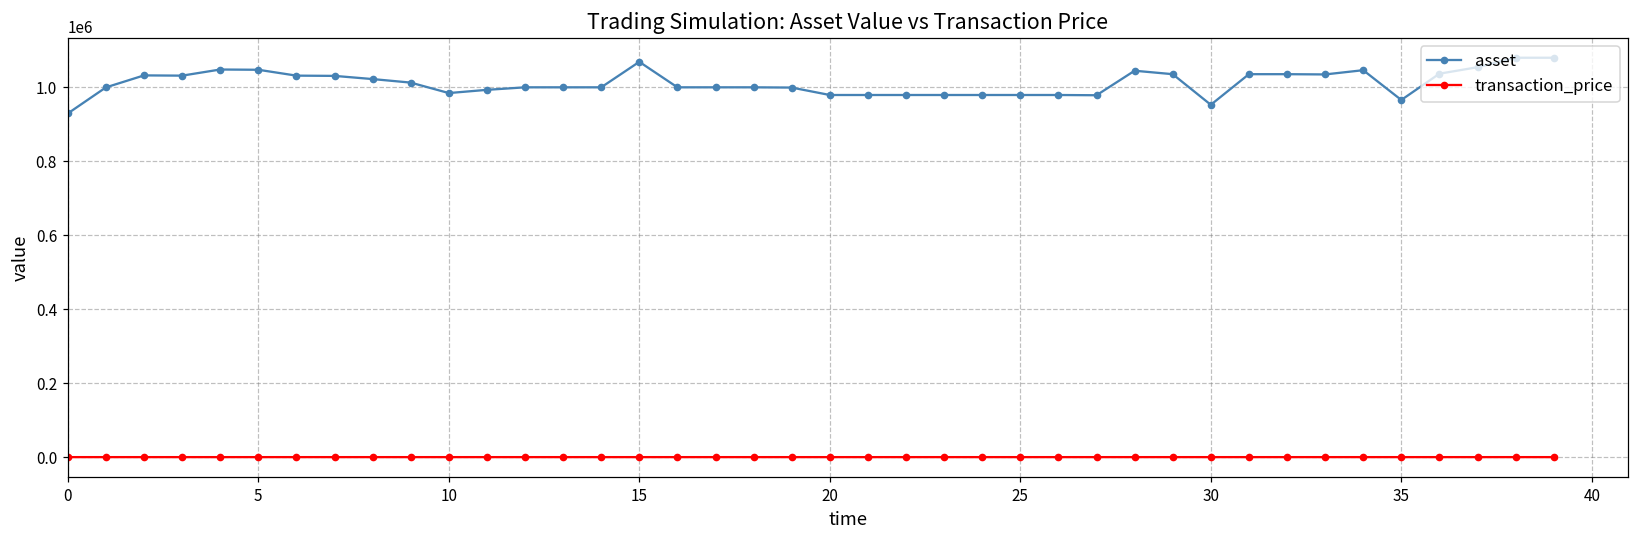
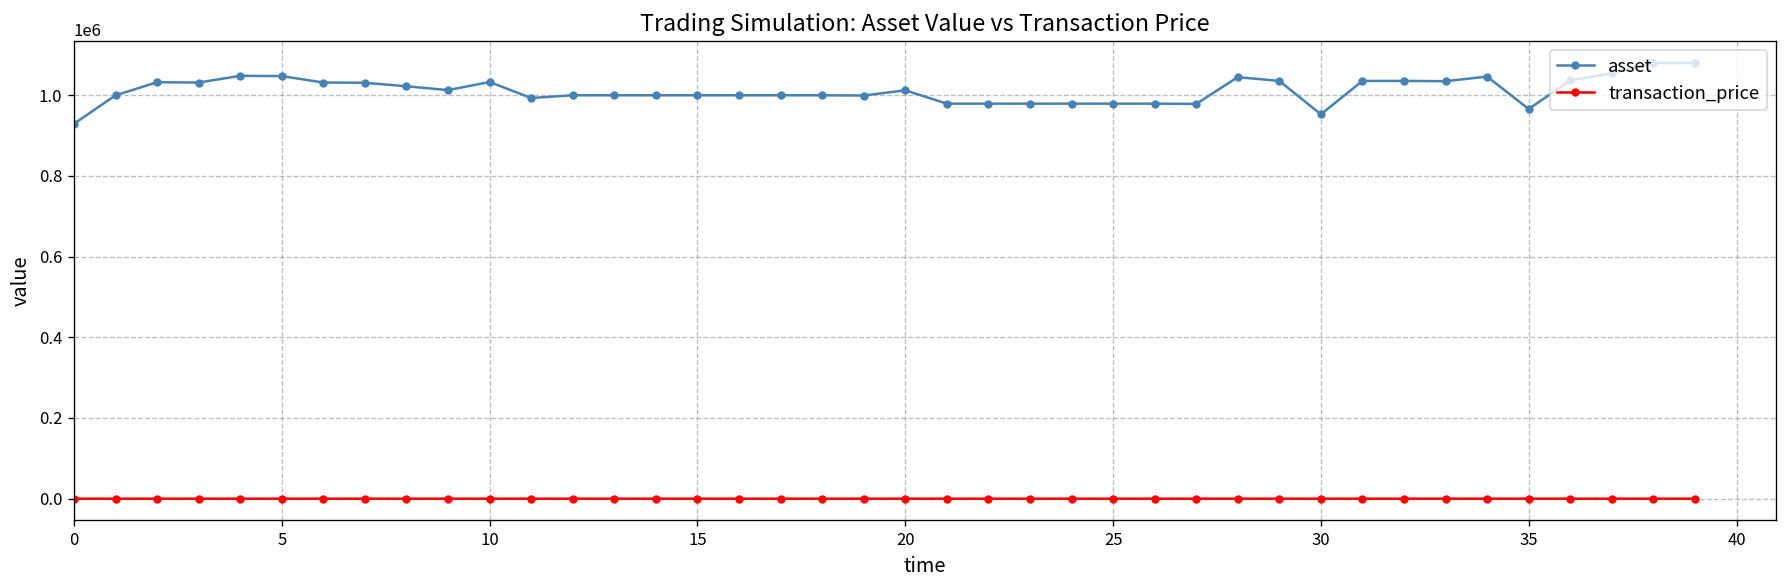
  {
    "asset": {
      "0": 930000,
      "5": 1050000,
-     "10": 980000,
-     "15": 1070000,
-     "20": 980000,
+     "10": 1030000,
+     "15": 1000000,
+     "20": 1010000,
      "25": 980000,
      "30": 950000,
      "35": 970000
    },
    "transaction_price": {
      "0": 0,
      "5": 0,
      "10": 0,
      "15": 0,
      "20": 0,
      "25": 0,
      "30": 0,
      "35": 0
    }
  }
